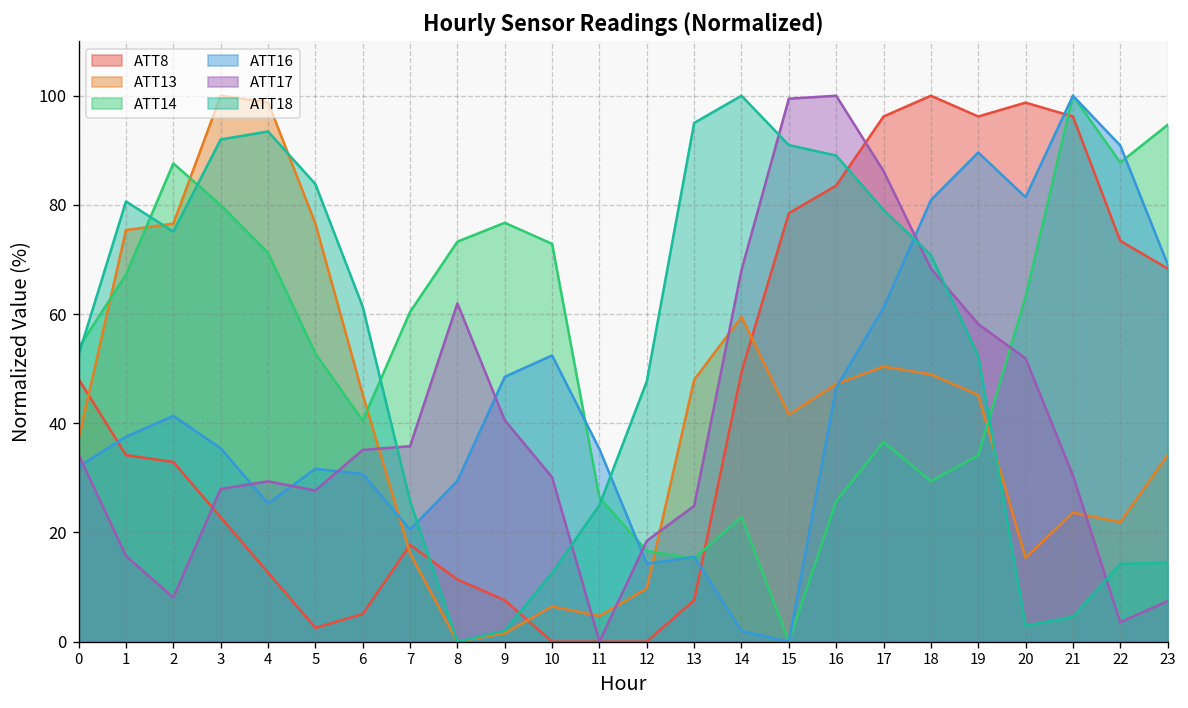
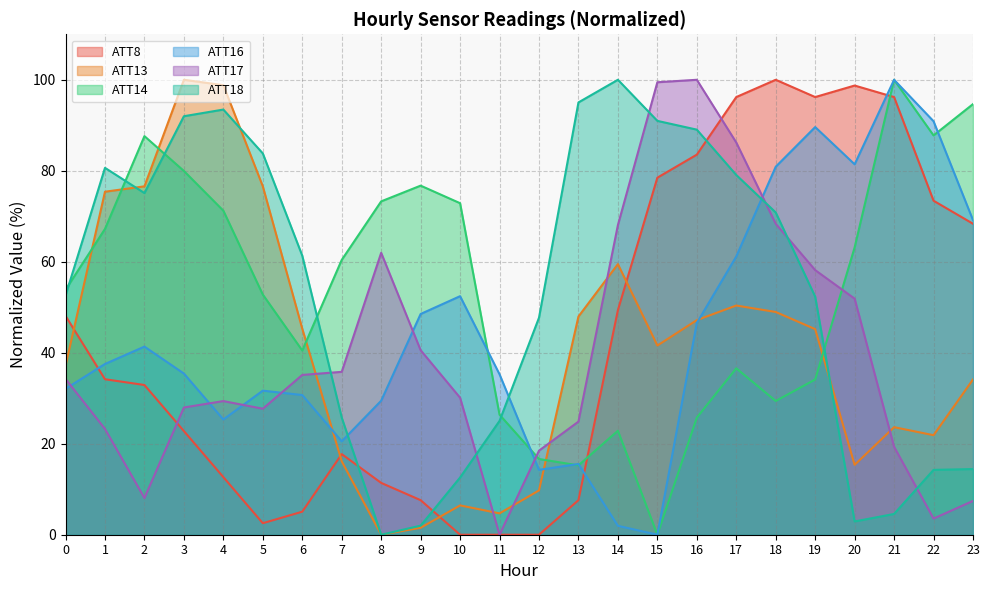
  {
    "ATT17": {
      "0": 34,
-     "1": 16,
+     "1": 23,
      "2": 8,
      "3": 28,
      "4": 29,
      "5": 28,
      "6": 35,
      "7": 36,
      "8": 62,
      "9": 41,
      "10": 30,
      "12": 18,
      "13": 25,
      "14": 68,
      "15": 99,
      "16": 100,
      "17": 86,
      "18": 68,
      "19": 58,
      "20": 52,
-     "21": 30,
+     "21": 19,
      "22": 4,
      "23": 7
    }
  }
